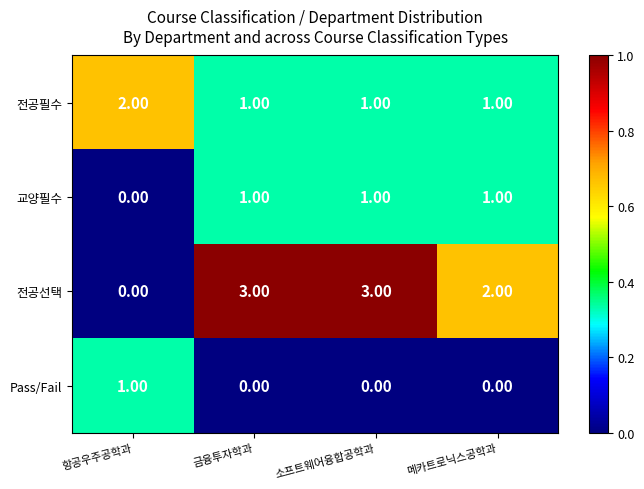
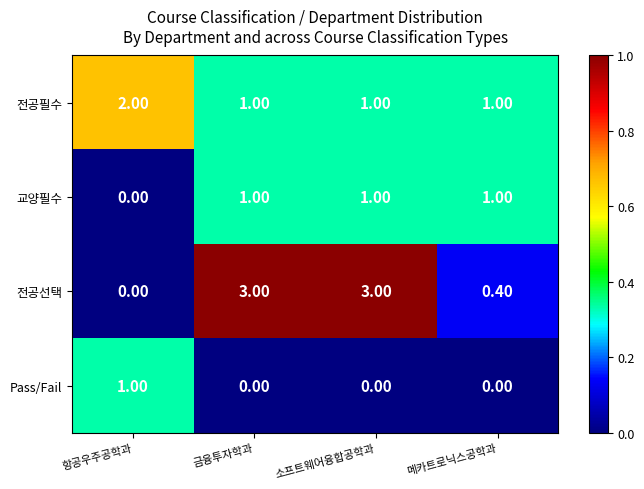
  {
    "전공필수": {
      "항공우주공학과": 2.00,
      "금융투자학과": 1.00,
      "소프트웨어융합공학과": 1.00,
      "메카트로닉스공학과": 1.00
    },
    "교양필수": {
      "항공우주공학과": 0.00,
      "금융투자학과": 1.00,
      "소프트웨어융합공학과": 1.00,
      "메카트로닉스공학과": 1.00
    },
    "전공선택": {
      "항공우주공학과": 0.00,
      "금융투자학과": 3.00,
      "소프트웨어융합공학과": 3.00,
-     "메카트로닉스공학과": 2.00
+     "메카트로닉스공학과": 0.40
    },
    "Pass/Fail": {
      "항공우주공학과": 1.00,
      "금융투자학과": 0.00,
      "소프트웨어융합공학과": 0.00,
      "메카트로닉스공학과": 0.00
    }
  }
